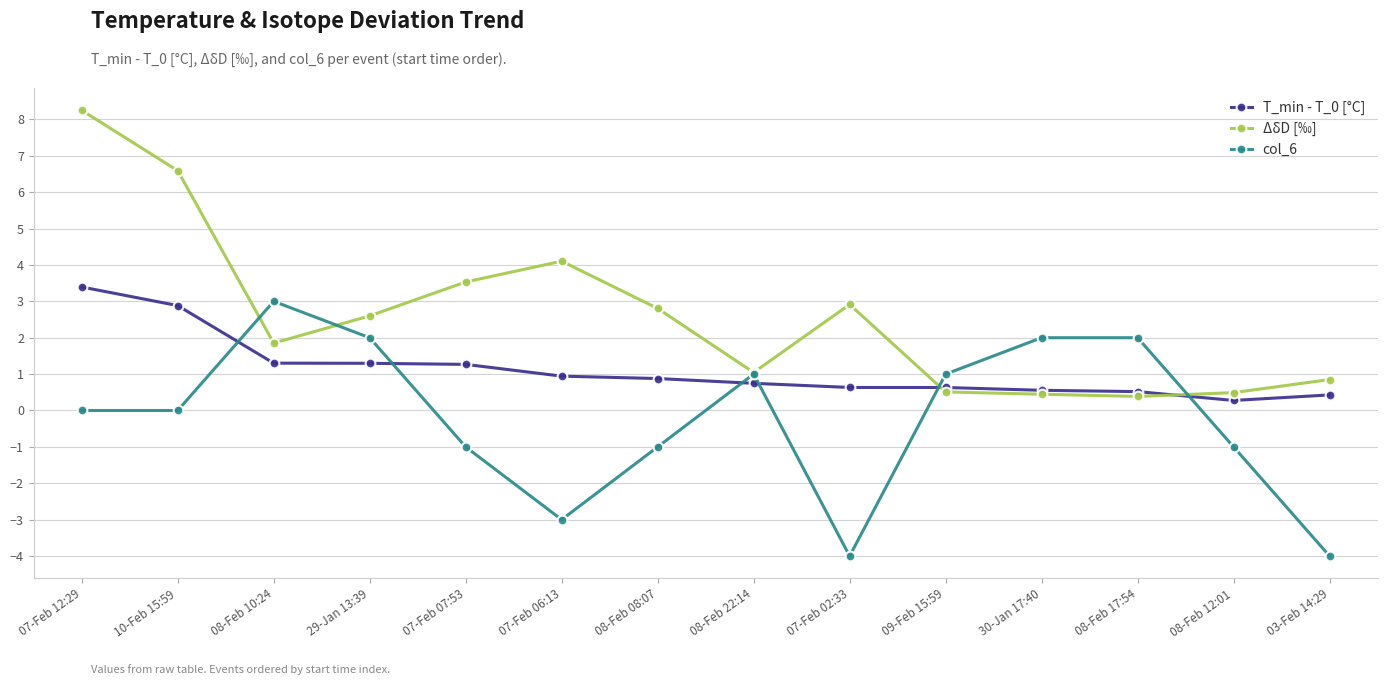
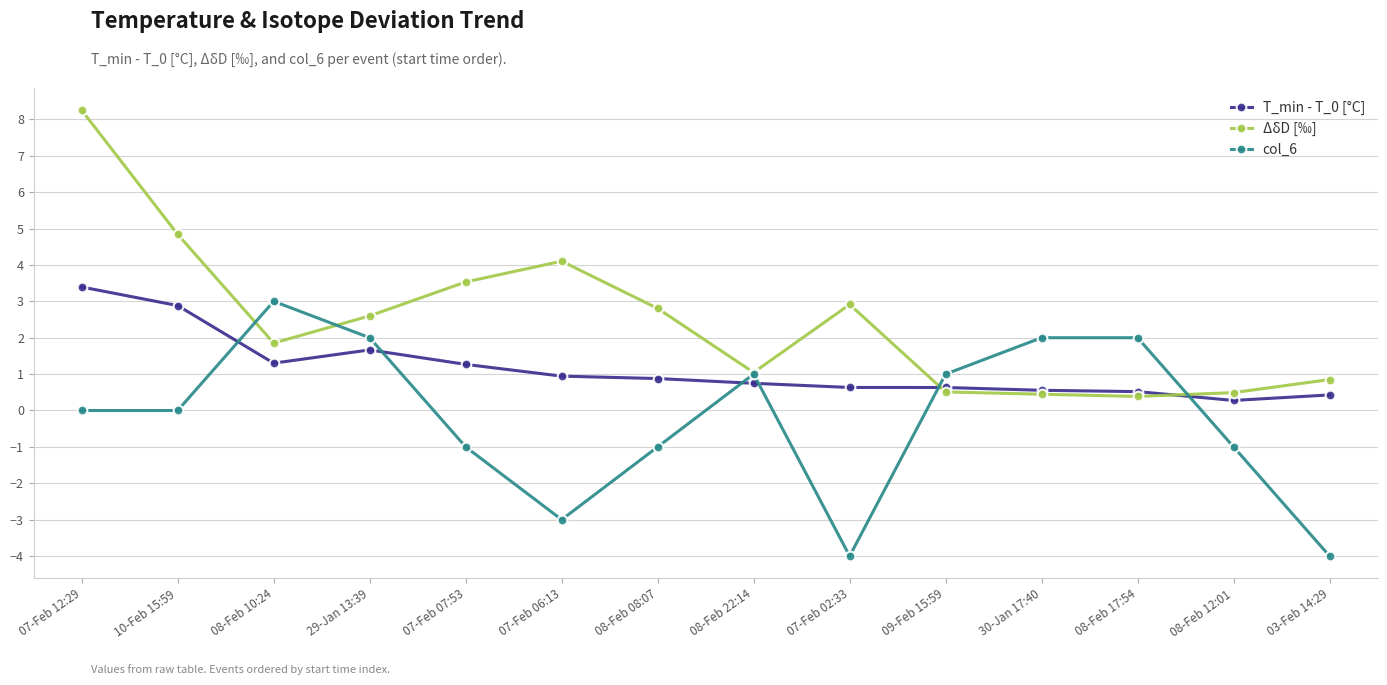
  {
    "T_min - T_0 [°C]": {
      "07-Feb 12:29": 3.4,
      "10-Feb 15:59": 2.9,
      "08-Feb 10:24": 1.3,
-     "29-Jan 13:39": 1.3,
+     "29-Jan 13:39": 1.7,
      "07-Feb 07:53": 1.3,
      "07-Feb 06:13": 0.9,
      "08-Feb 08:07": 0.9,
      "08-Feb 22:14": 0.7,
      "07-Feb 02:33": 0.6,
      "09-Feb 15:59": 0.6,
      "30-Jan 17:40": 0.6,
      "08-Feb 17:54": 0.5,
      "08-Feb 12:01": 0.3,
      "03-Feb 14:29": 0.4
    },
    "ΔδD [‰]": {
      "07-Feb 12:29": 8.3,
-     "10-Feb 15:59": 6.6,
+     "10-Feb 15:59": 4.8,
      "08-Feb 10:24": 1.9,
      "29-Jan 13:39": 2.6,
      "07-Feb 07:53": 3.5,
      "07-Feb 06:13": 4.1,
      "08-Feb 08:07": 2.8,
      "07-Feb 02:33": 2.9,
      "09-Feb 15:59": 0.5,
      "30-Jan 17:40": 0.4,
      "08-Feb 17:54": 0.4,
      "08-Feb 12:01": 0.5,
      "03-Feb 14:29": 0.9
    },
    "col_6": {
      "07-Feb 12:29": 0.0,
      "10-Feb 15:59": 0.0,
      "08-Feb 10:24": 3.0,
      "29-Jan 13:39": 2.0,
      "07-Feb 07:53": -1.0,
      "07-Feb 06:13": -3.0,
      "08-Feb 08:07": -1.0,
      "07-Feb 02:33": -4.0,
      "09-Feb 15:59": 1.0,
      "30-Jan 17:40": 2.0,
      "08-Feb 17:54": 2.0,
      "08-Feb 12:01": -1.0,
      "03-Feb 14:29": -4.0
    }
  }
